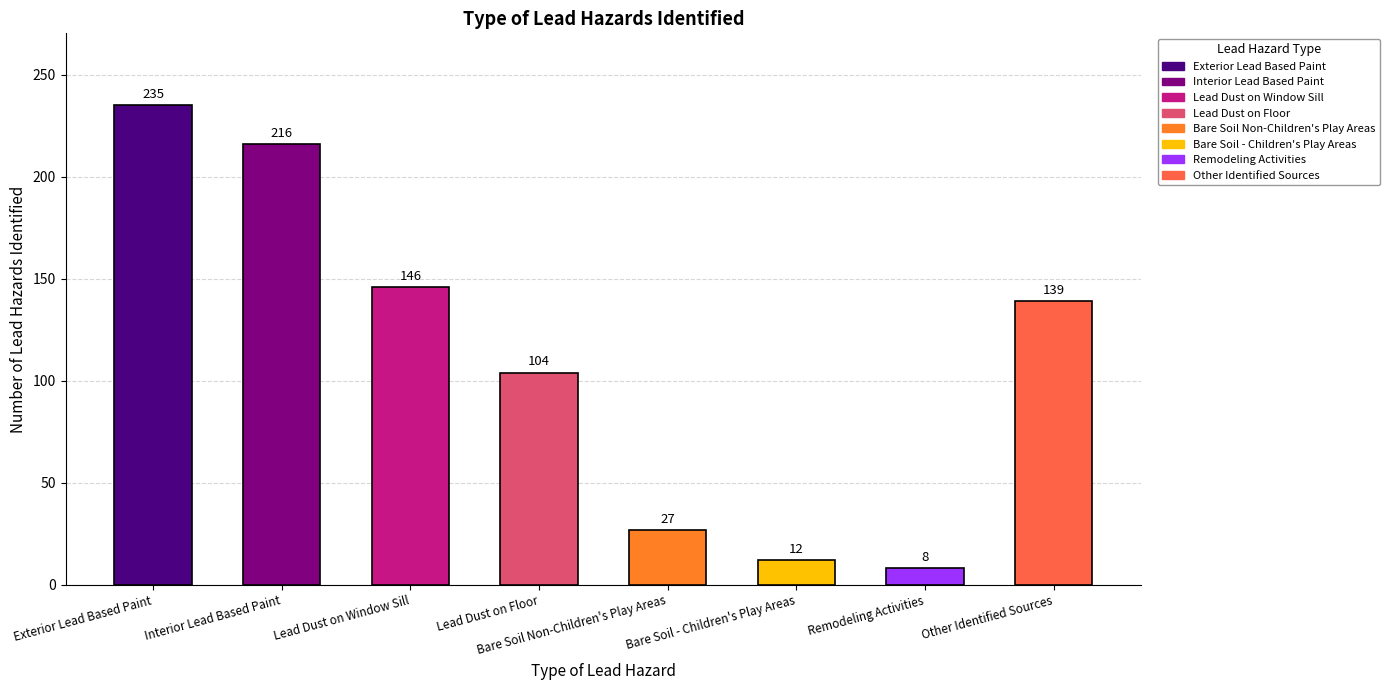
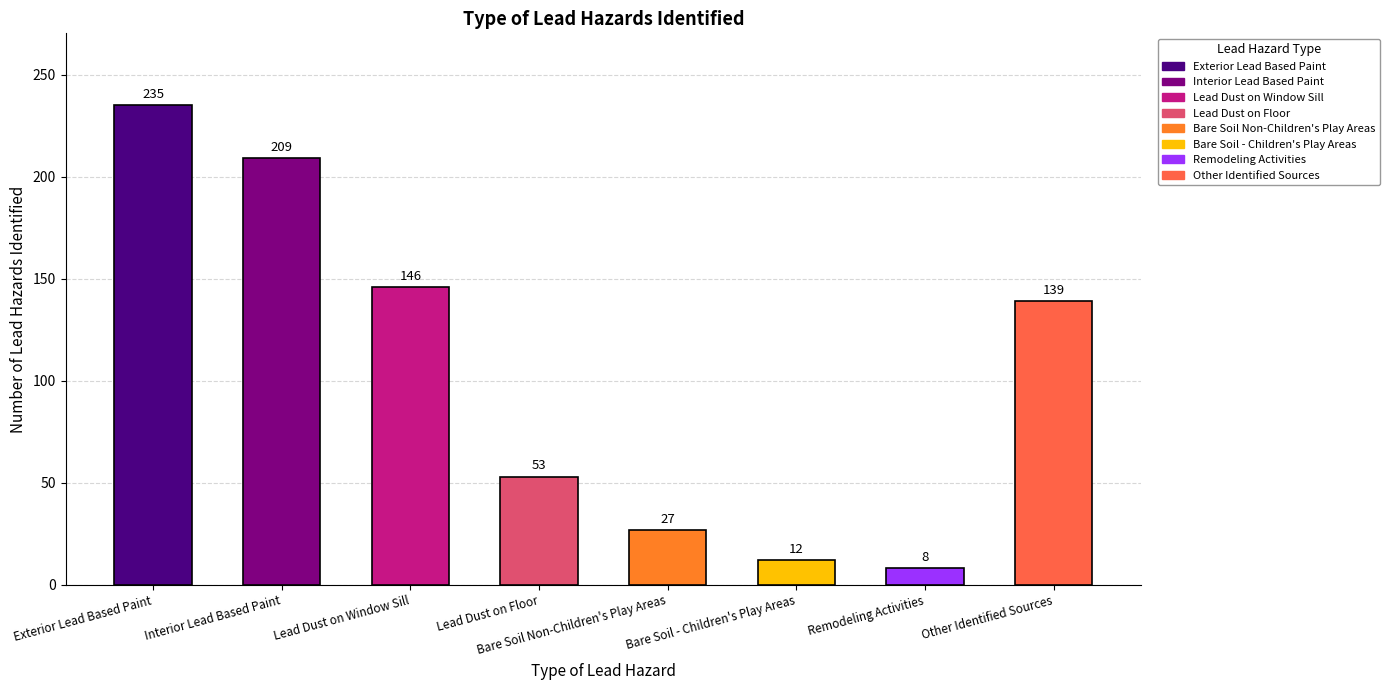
  {
    "Exterior Lead Based Paint": 235,
-   "Interior Lead Based Paint": 216,
+   "Interior Lead Based Paint": 209,
    "Lead Dust on Window Sill": 146,
-   "Lead Dust on Floor": 104,
+   "Lead Dust on Floor": 53,
    "Bare Soil Non-Children's Play Areas": 27,
    "Bare Soil - Children's Play Areas": 12,
    "Remodeling Activities": 8,
    "Other Identified Sources": 139
  }
